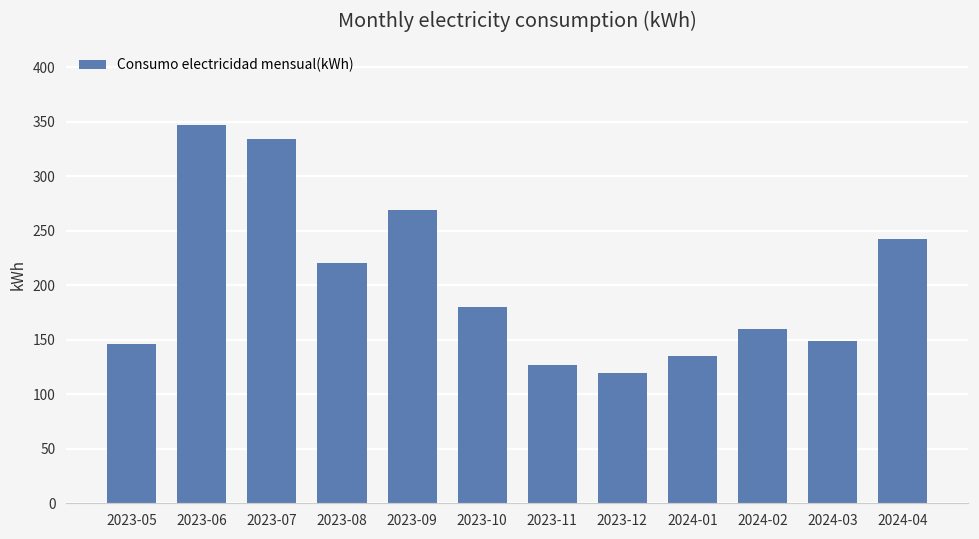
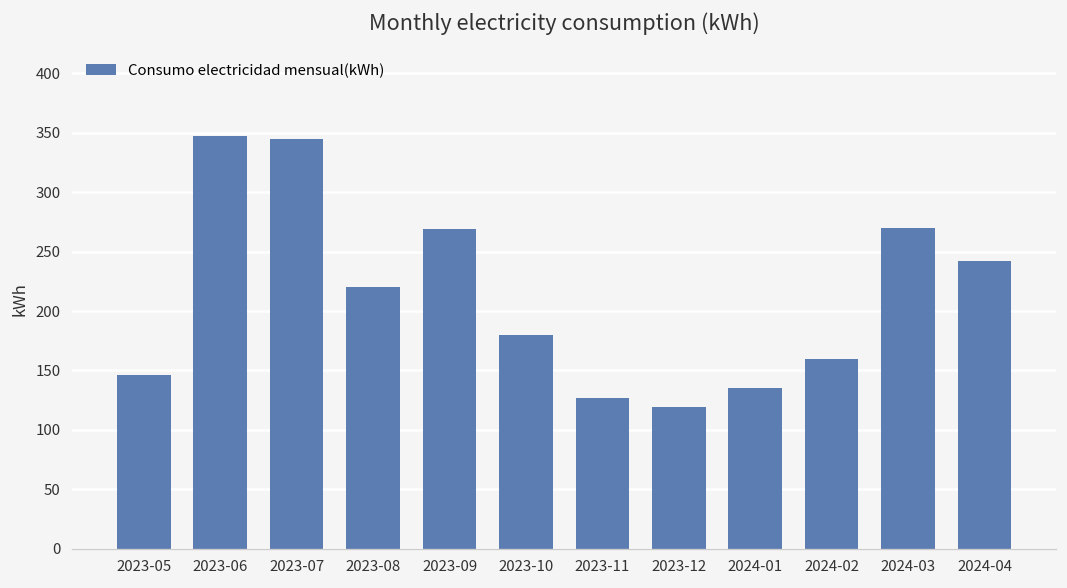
  {
    "2023-05": 150,
    "2023-06": 350,
-   "2023-07": 330,
+   "2023-07": 350,
    "2023-08": 220,
    "2023-09": 270,
    "2023-10": 180,
    "2023-11": 130,
    "2023-12": 120,
    "2024-01": 140,
    "2024-02": 160,
-   "2024-03": 150,
+   "2024-03": 270,
    "2024-04": 240
  }
